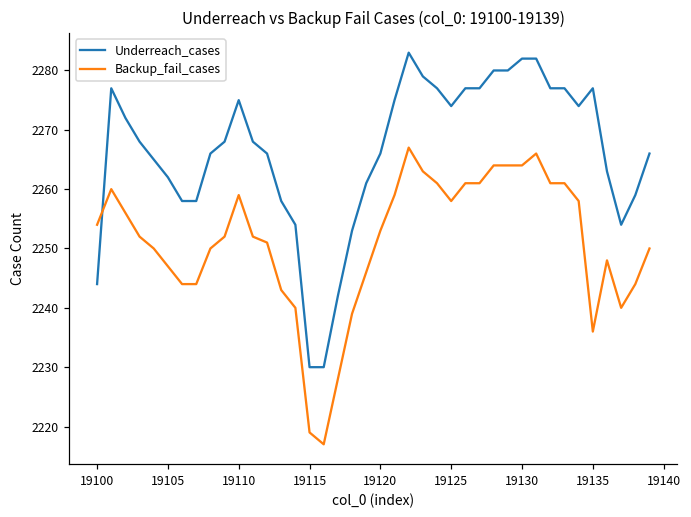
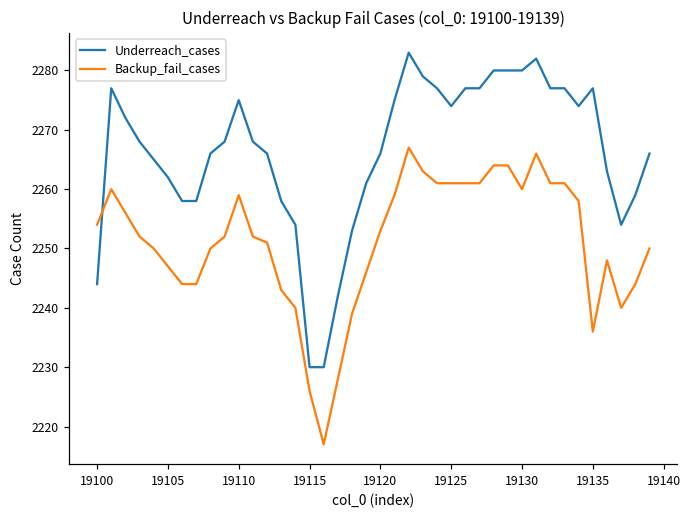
  {
    "Underreach_cases": {
      "19100": 2244,
      "19105": 2262,
      "19110": 2275,
      "19115": 2230,
      "19120": 2266,
      "19125": 2274,
-     "19130": 2282,
+     "19130": 2280,
      "19135": 2277
    },
    "Backup_fail_cases": {
      "19100": 2254,
      "19105": 2247,
      "19110": 2259,
-     "19115": 2219,
+     "19115": 2226,
      "19120": 2253,
-     "19125": 2258,
-     "19130": 2264,
+     "19125": 2261,
+     "19130": 2260,
      "19135": 2236
    }
  }
